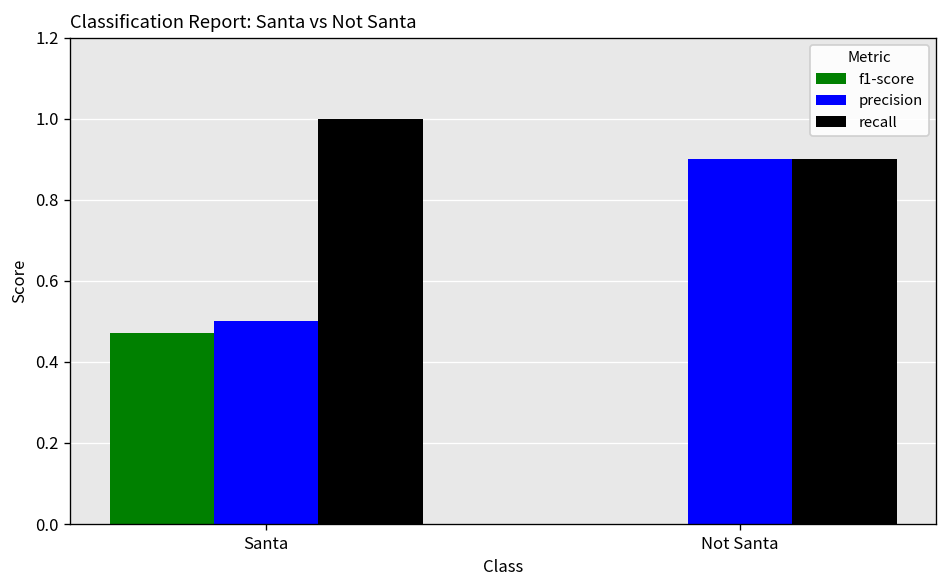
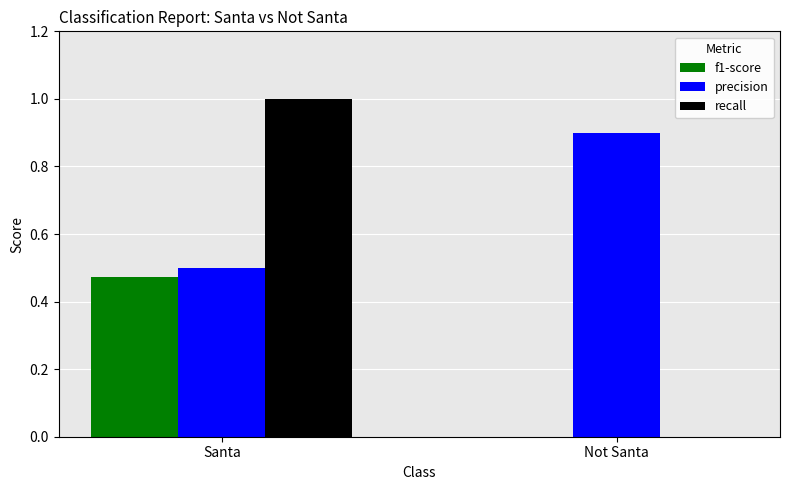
  {
    "f1-score": {
      "Santa": 0.47,
      "Not Santa": 0.0
    },
    "precision": {
      "Santa": 0.5,
      "Not Santa": 0.9
    },
    "recall": {
      "Santa": 1.0,
-     "Not Santa": 0.9
+     "Not Santa": 0.0
    }
  }
